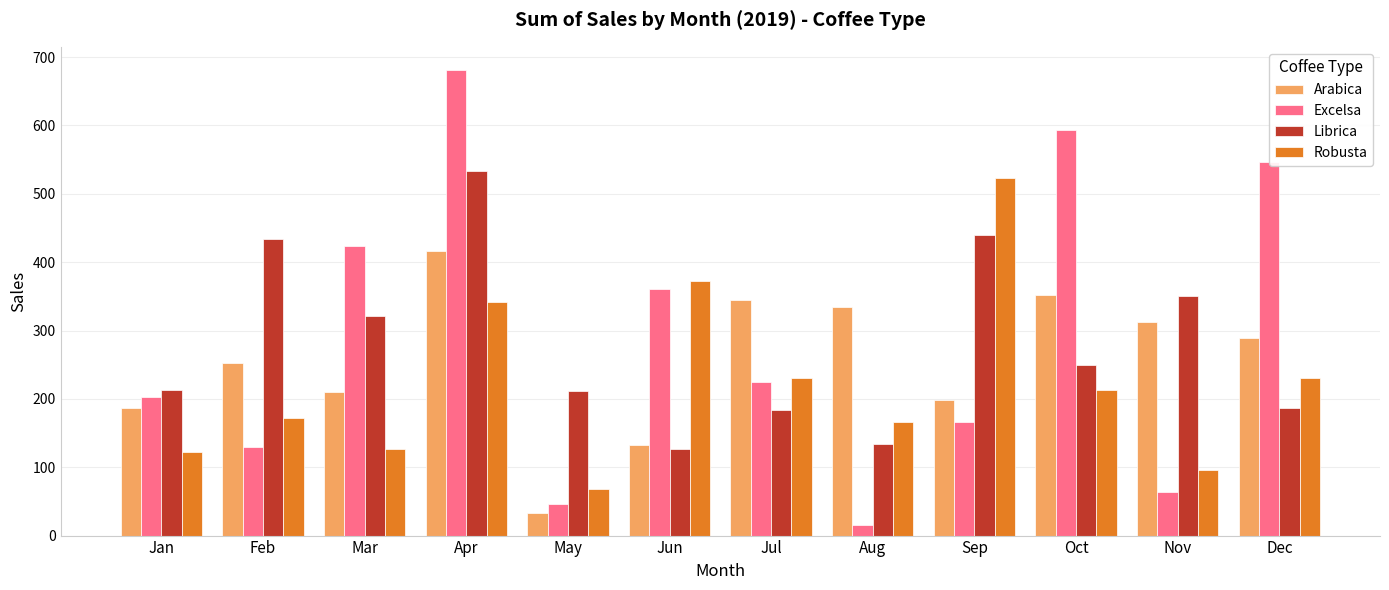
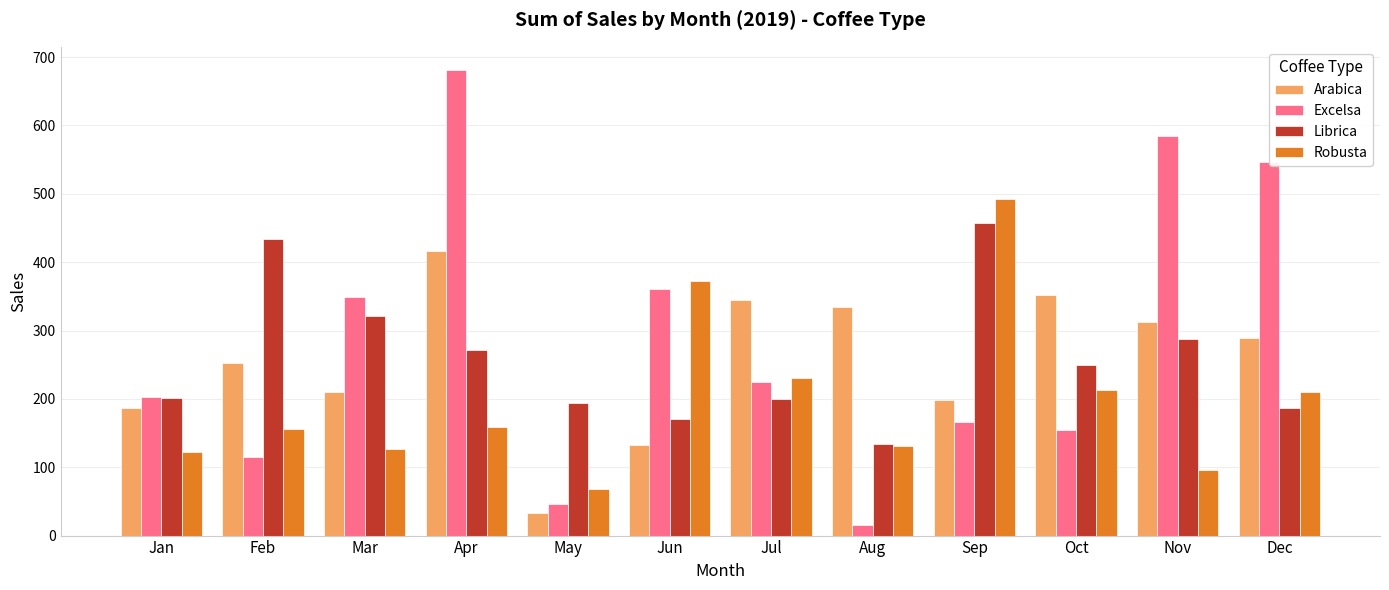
  {
    "Arabica": {
      "Jan": 190,
      "Feb": 250,
      "Mar": 210,
      "Apr": 420,
      "May": 30,
      "Jun": 130,
      "Jul": 350,
      "Aug": 330,
      "Sep": 200,
      "Oct": 350,
      "Nov": 310,
      "Dec": 290
    },
    "Excelsa": {
      "Jan": 200,
-     "Feb": 130,
-     "Mar": 420,
+     "Feb": 110,
+     "Mar": 350,
      "Apr": 680,
      "May": 50,
      "Jun": 360,
      "Jul": 230,
      "Aug": 20,
      "Sep": 170,
-     "Oct": 590,
-     "Nov": 60
+     "Oct": 150,
+     "Nov": 580
    },
    "Librica": {
-     "Jan": 210,
+     "Jan": 200,
      "Feb": 430,
      "Mar": 320,
-     "Apr": 530,
-     "May": 210,
-     "Jun": 130,
-     "Jul": 180,
+     "Apr": 270,
+     "May": 190,
+     "Jun": 170,
+     "Jul": 200,
      "Aug": 130,
-     "Sep": 440,
+     "Sep": 460,
      "Oct": 250,
-     "Nov": 350,
+     "Nov": 290,
      "Dec": 190
    },
    "Robusta": {
      "Jan": 120,
-     "Feb": 170,
+     "Feb": 160,
      "Mar": 130,
-     "Apr": 340,
+     "Apr": 160,
      "May": 70,
      "Jun": 370,
      "Jul": 230,
-     "Aug": 170,
-     "Sep": 520,
+     "Aug": 130,
+     "Sep": 490,
      "Oct": 210,
      "Nov": 100,
-     "Dec": 230
+     "Dec": 210
    }
  }
